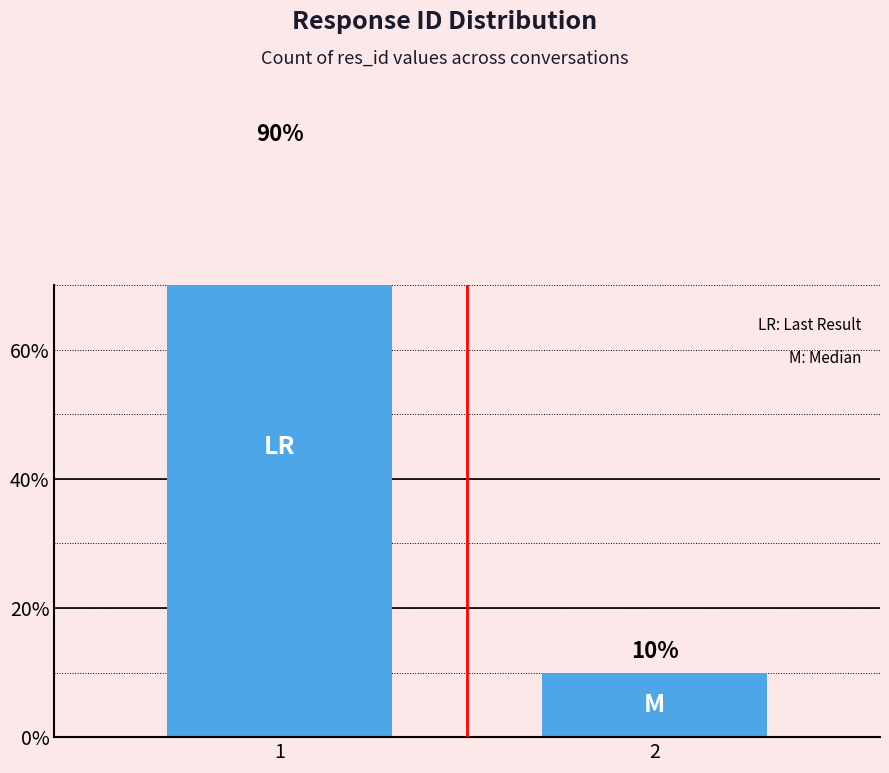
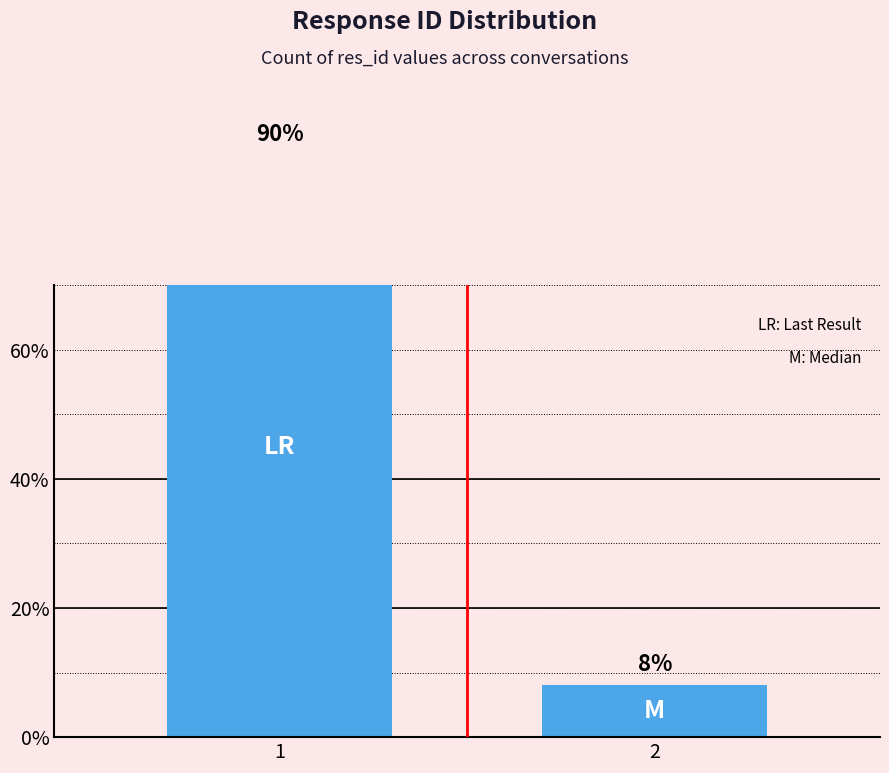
  {
-   "2": "10%"
+   "2": "8%"
  }
